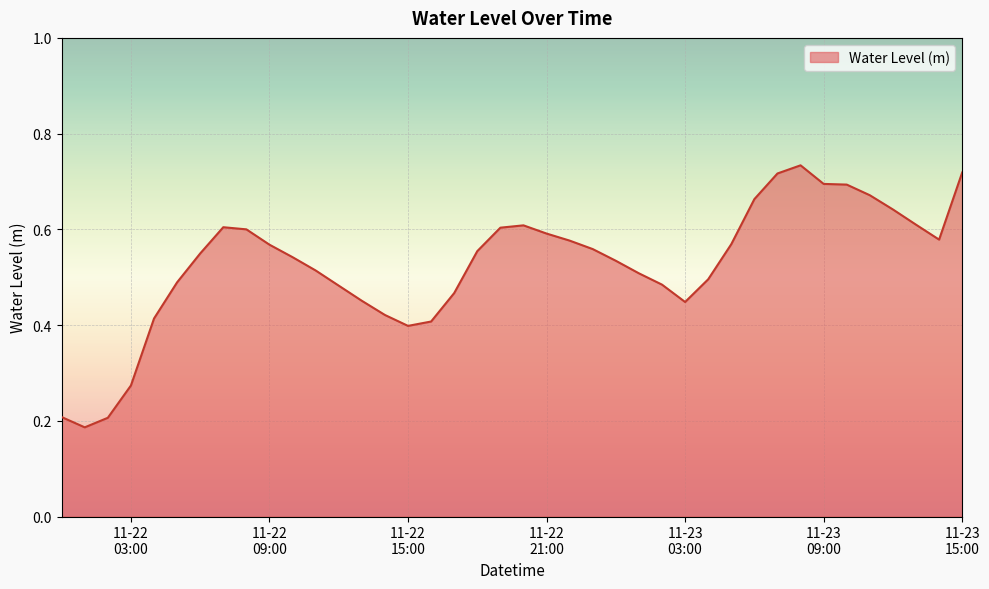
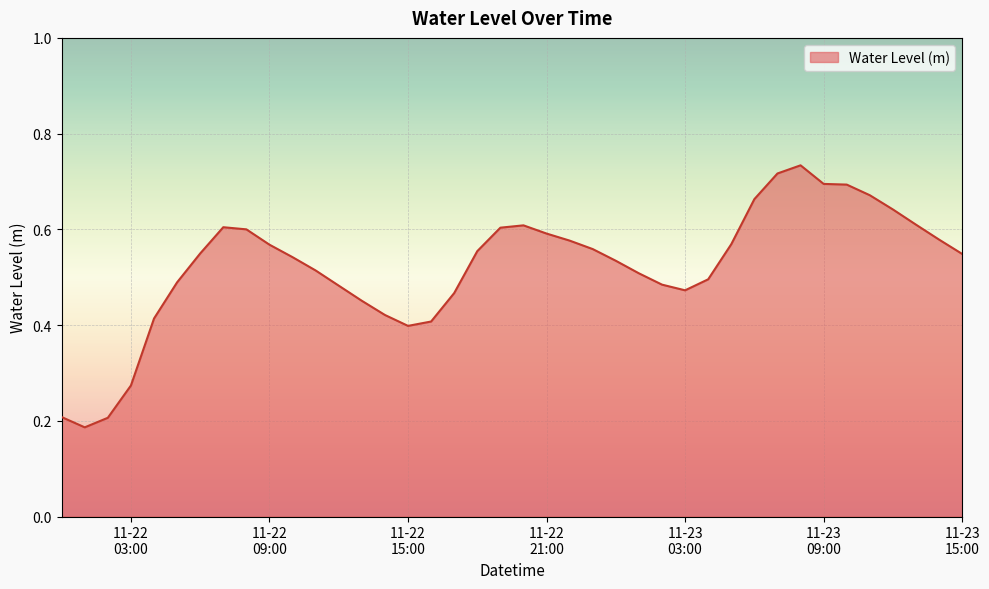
  {
    "11-22 03:00": 0.27,
    "11-22 09:00": 0.57,
    "11-22 15:00": 0.40,
    "11-22 21:00": 0.59,
-   "11-23 03:00": 0.45,
+   "11-23 03:00": 0.47,
    "11-23 09:00": 0.69,
-   "11-23 15:00": 0.72
+   "11-23 15:00": 0.55
  }
